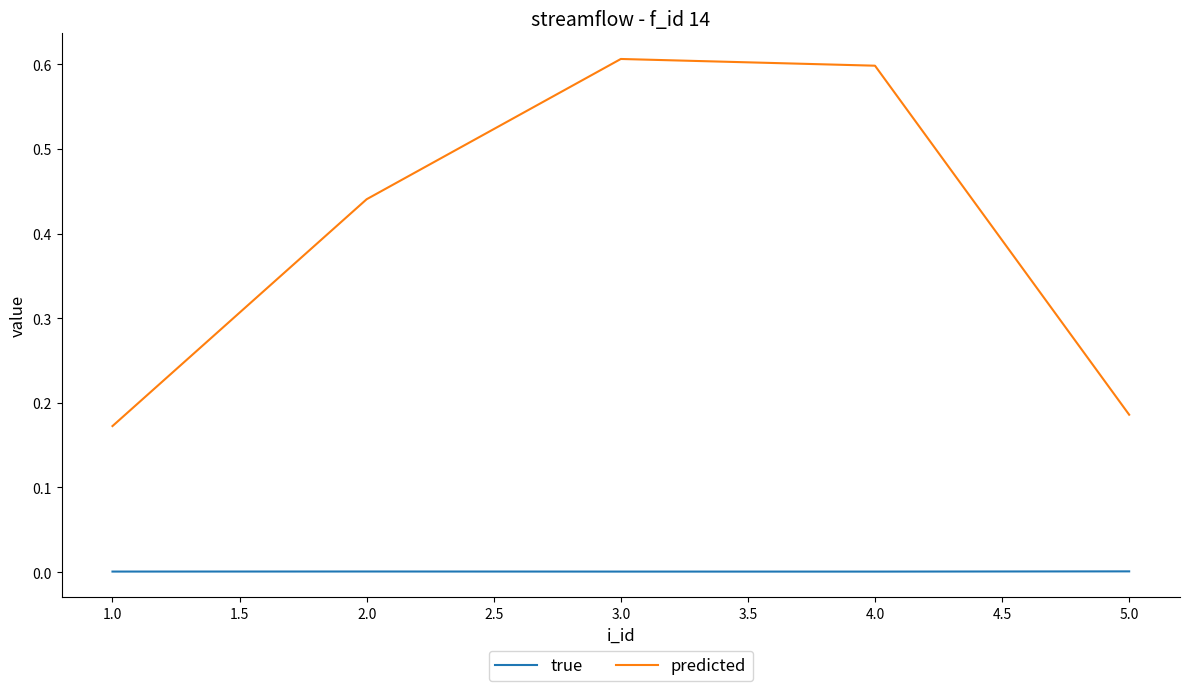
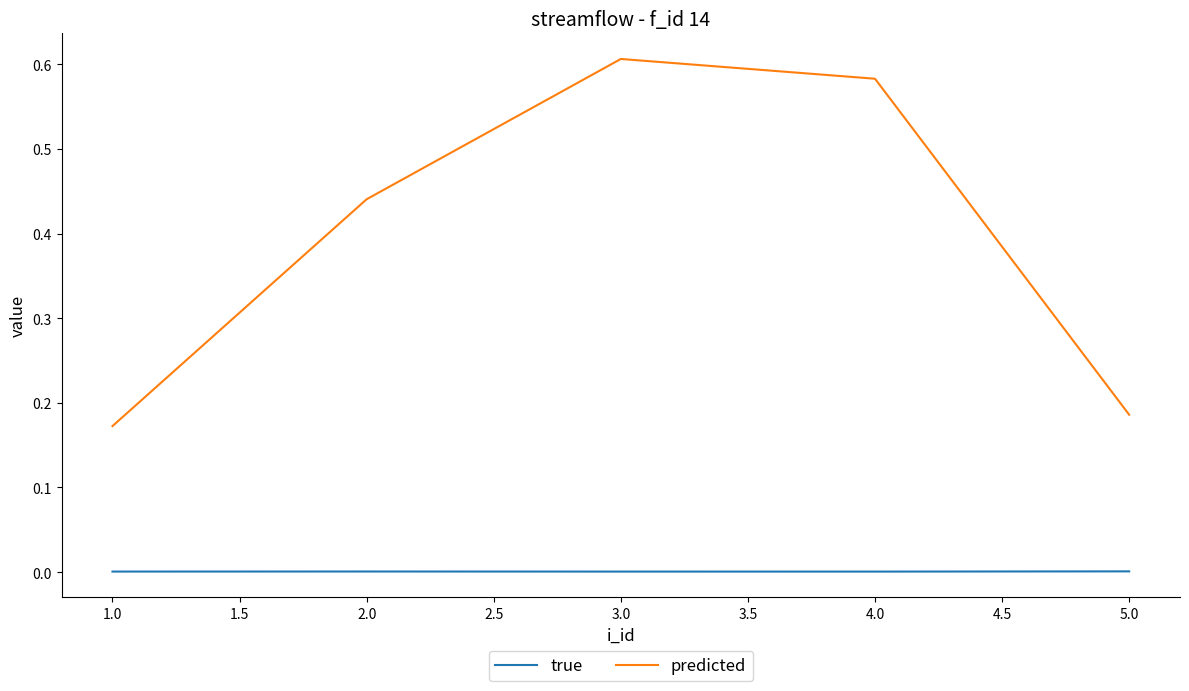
  {
    "true": {
      "1.0": 0.00,
      "2.0": 0.00,
      "3.0": 0.00,
      "4.0": 0.00,
      "5.0": 0.00
    },
    "predicted": {
      "1.0": 0.17,
      "2.0": 0.44,
      "3.0": 0.61,
-     "4.0": 0.60,
+     "4.0": 0.58,
      "5.0": 0.19
    }
  }
